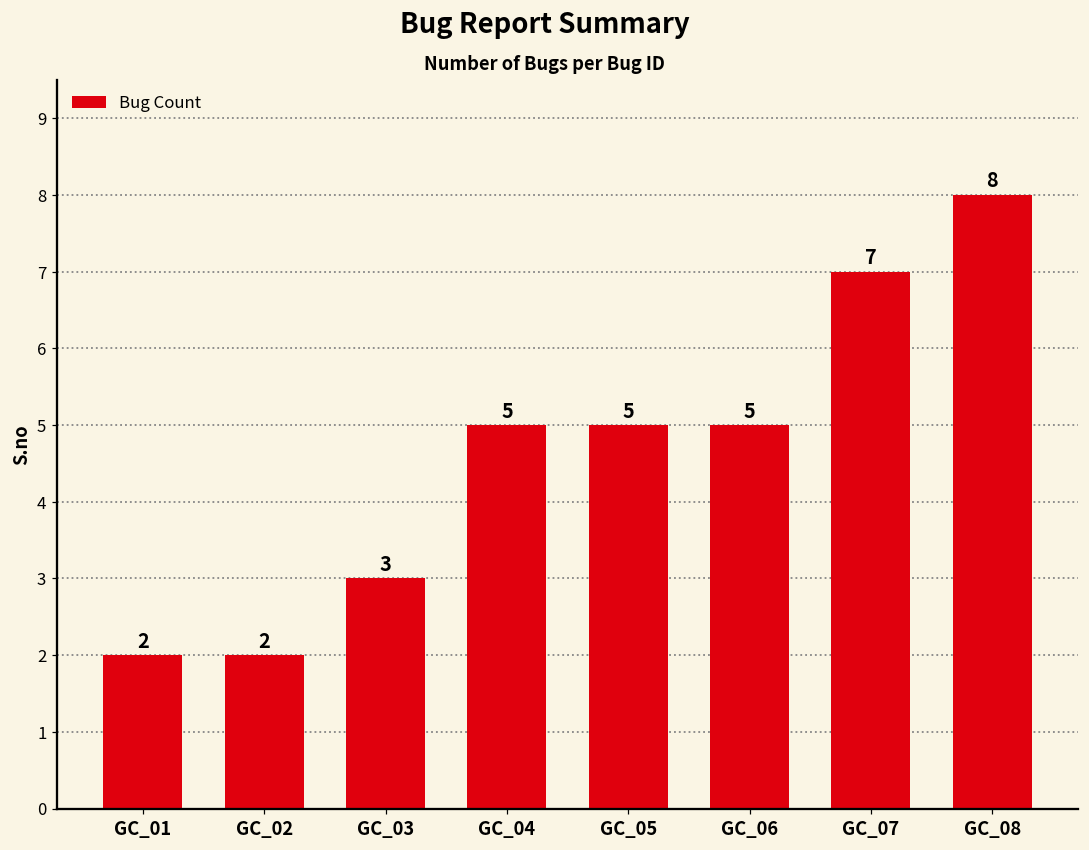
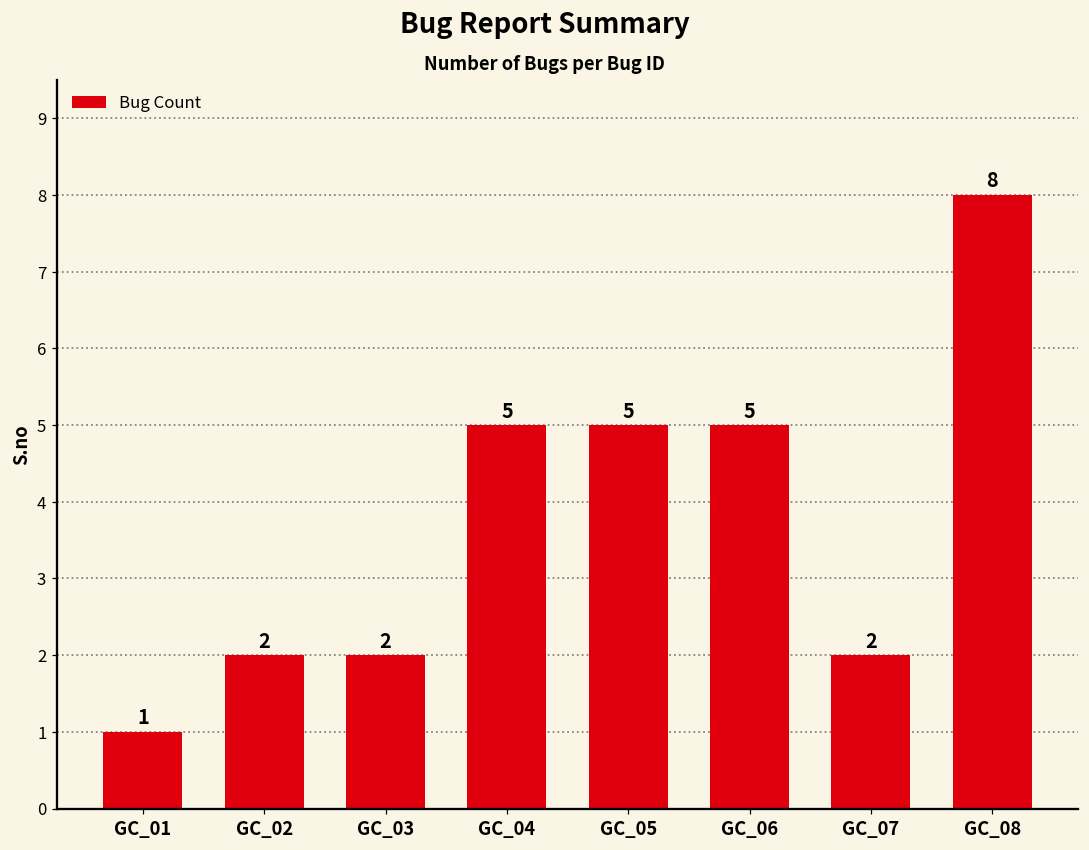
  {
-   "GC_01": 2,
+   "GC_01": 1,
    "GC_02": 2,
-   "GC_03": 3,
+   "GC_03": 2,
    "GC_04": 5,
    "GC_05": 5,
    "GC_06": 5,
-   "GC_07": 7,
+   "GC_07": 2,
    "GC_08": 8
  }
